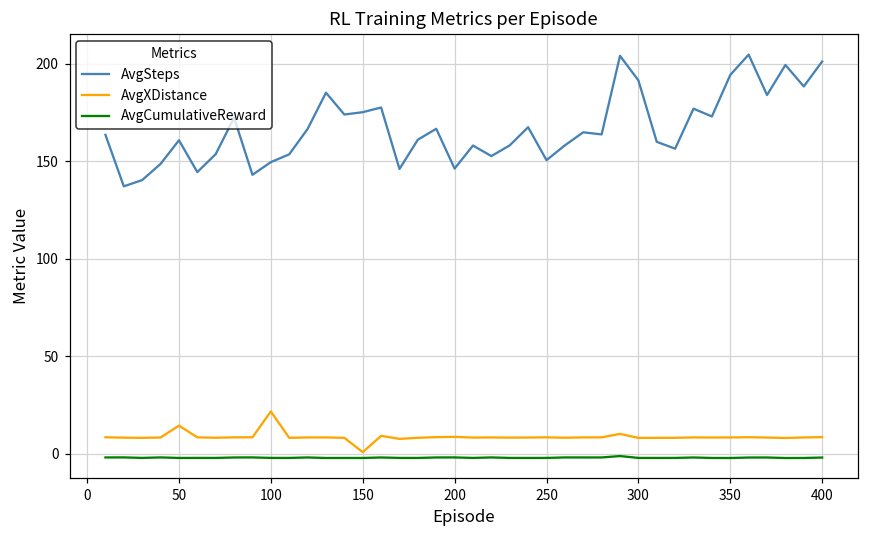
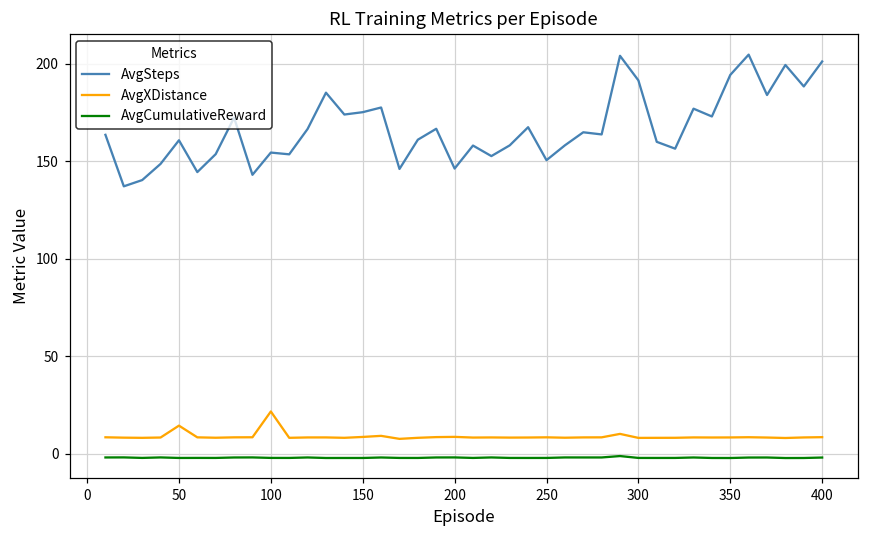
  {
    "AvgSteps": {
      "50": 161,
-     "100": 150,
+     "100": 154,
      "150": 175,
      "200": 146,
      "250": 151,
      "300": 191,
      "350": 194,
      "400": 201
    },
    "AvgXDistance": {
      "50": 14,
      "100": 22,
-     "150": 1,
+     "150": 9,
      "200": 9,
      "250": 8,
      "300": 8,
      "350": 8,
      "400": 9
    },
    "AvgCumulativeReward": {
      "50": -2,
      "100": -2,
      "150": -2,
      "200": -2,
      "250": -2,
      "300": -2,
      "350": -2,
      "400": -2
    }
  }
